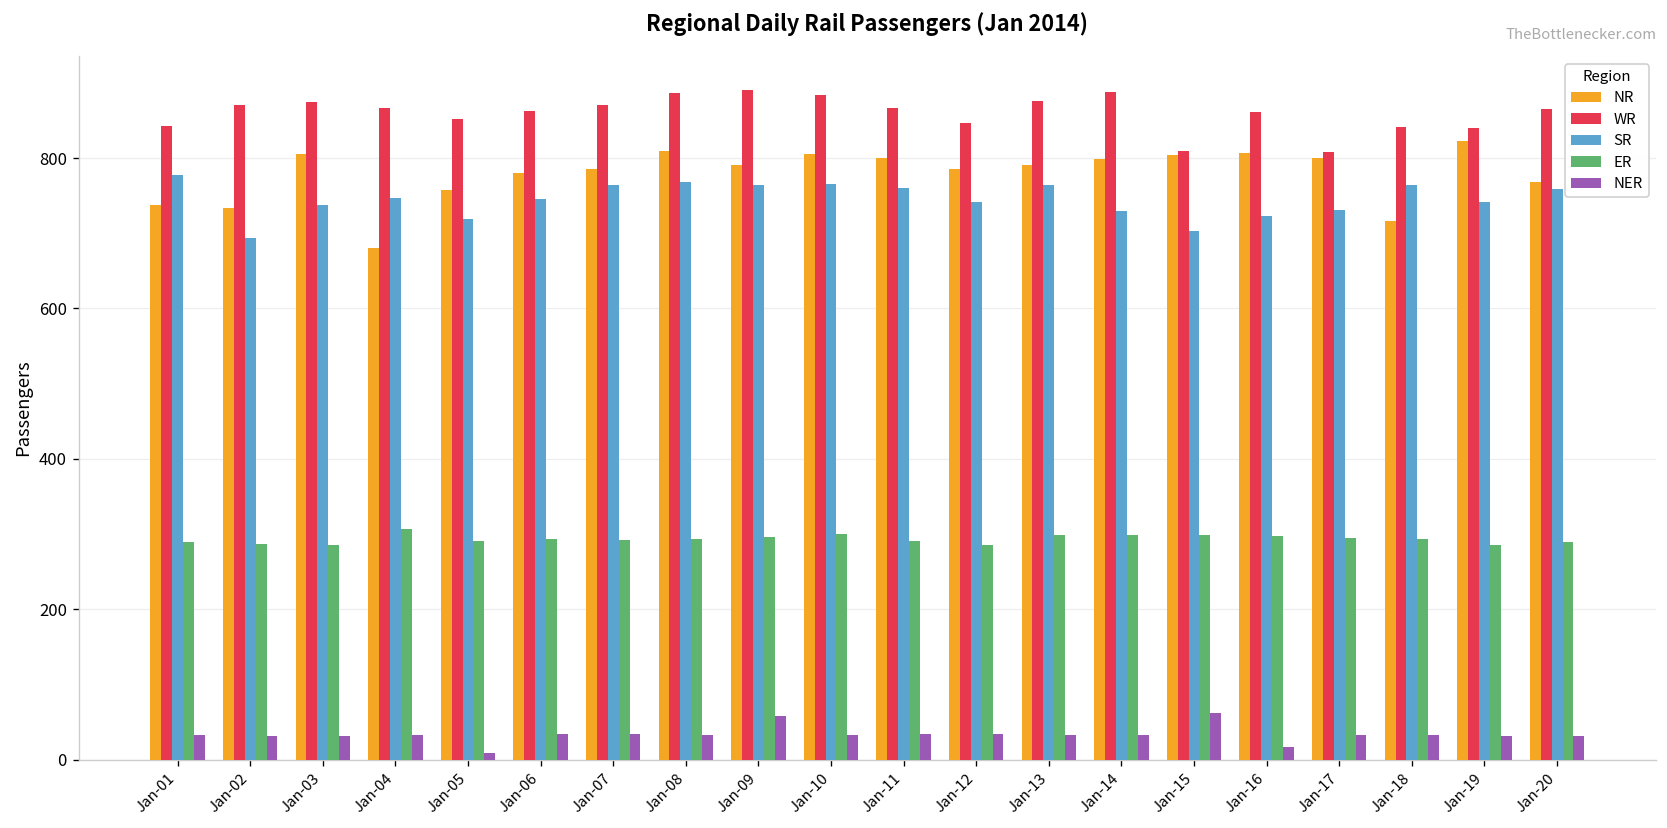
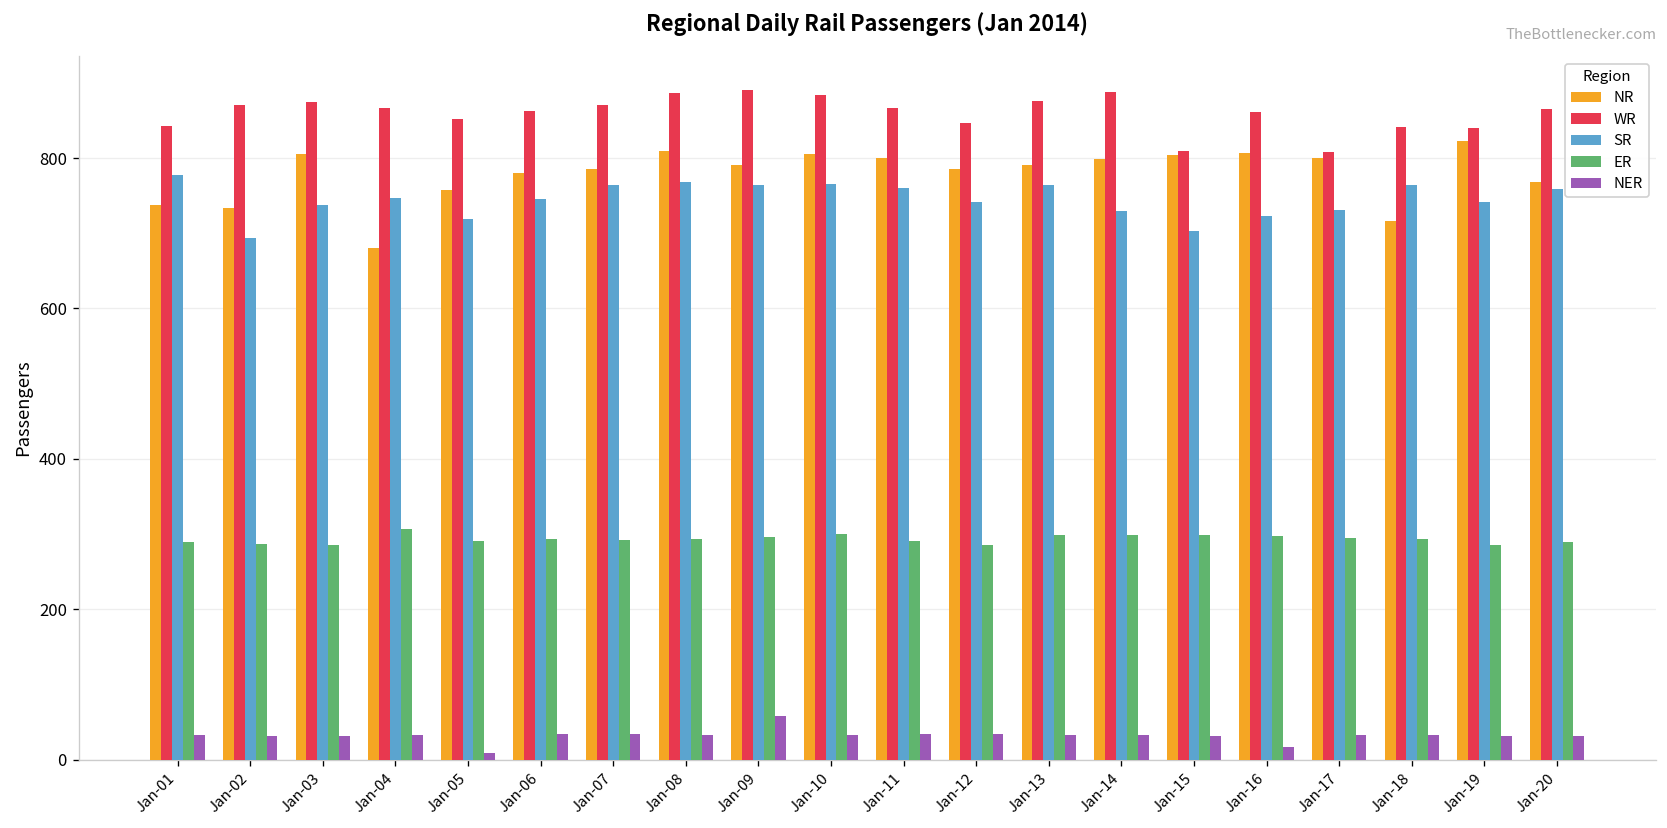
  {
    "NR": {
      "Jan-01": 740,
      "Jan-02": 730,
      "Jan-03": 810,
      "Jan-04": 680,
      "Jan-05": 760,
      "Jan-06": 780,
      "Jan-07": 790,
      "Jan-08": 810,
      "Jan-09": 790,
      "Jan-10": 810,
      "Jan-11": 800,
      "Jan-12": 790,
      "Jan-13": 790,
      "Jan-14": 800,
      "Jan-15": 800,
      "Jan-16": 810,
      "Jan-17": 800,
      "Jan-18": 720,
      "Jan-19": 820,
      "Jan-20": 770
    },
    "WR": {
      "Jan-01": 840,
      "Jan-02": 870,
      "Jan-03": 880,
      "Jan-04": 870,
      "Jan-05": 850,
      "Jan-06": 860,
      "Jan-07": 870,
      "Jan-08": 890,
      "Jan-09": 890,
      "Jan-10": 880,
      "Jan-11": 870,
      "Jan-12": 850,
      "Jan-13": 880,
      "Jan-14": 890,
      "Jan-15": 810,
      "Jan-16": 860,
      "Jan-17": 810,
      "Jan-18": 840,
      "Jan-19": 840,
      "Jan-20": 870
    },
    "SR": {
      "Jan-01": 780,
      "Jan-02": 690,
      "Jan-03": 740,
      "Jan-04": 750,
      "Jan-05": 720,
      "Jan-06": 750,
      "Jan-07": 760,
      "Jan-08": 770,
      "Jan-09": 760,
      "Jan-10": 770,
      "Jan-11": 760,
      "Jan-12": 740,
      "Jan-13": 760,
      "Jan-14": 730,
      "Jan-15": 700,
      "Jan-16": 720,
      "Jan-17": 730,
      "Jan-18": 760,
      "Jan-19": 740,
      "Jan-20": 760
    },
    "ER": {
      "Jan-01": 290,
      "Jan-02": 290,
      "Jan-03": 290,
      "Jan-04": 310,
      "Jan-05": 290,
      "Jan-06": 290,
      "Jan-07": 290,
      "Jan-08": 290,
      "Jan-09": 300,
      "Jan-10": 300,
      "Jan-11": 290,
      "Jan-12": 290,
      "Jan-13": 300,
      "Jan-14": 300,
      "Jan-15": 300,
      "Jan-16": 300,
      "Jan-17": 300,
      "Jan-18": 290,
      "Jan-19": 290,
      "Jan-20": 290
    },
    "NER": {
      "Jan-01": 30,
      "Jan-02": 30,
      "Jan-03": 30,
      "Jan-04": 30,
      "Jan-05": 10,
      "Jan-06": 30,
      "Jan-07": 30,
      "Jan-08": 30,
      "Jan-09": 60,
      "Jan-10": 30,
      "Jan-11": 30,
      "Jan-12": 30,
      "Jan-13": 30,
      "Jan-14": 30,
-     "Jan-15": 60,
+     "Jan-15": 30,
      "Jan-16": 20,
      "Jan-17": 30,
      "Jan-18": 30,
      "Jan-19": 30,
      "Jan-20": 30
    }
  }
